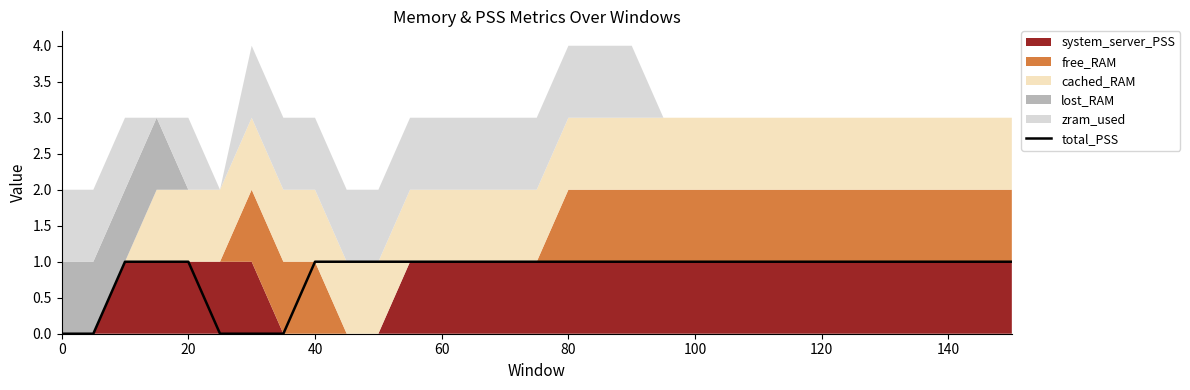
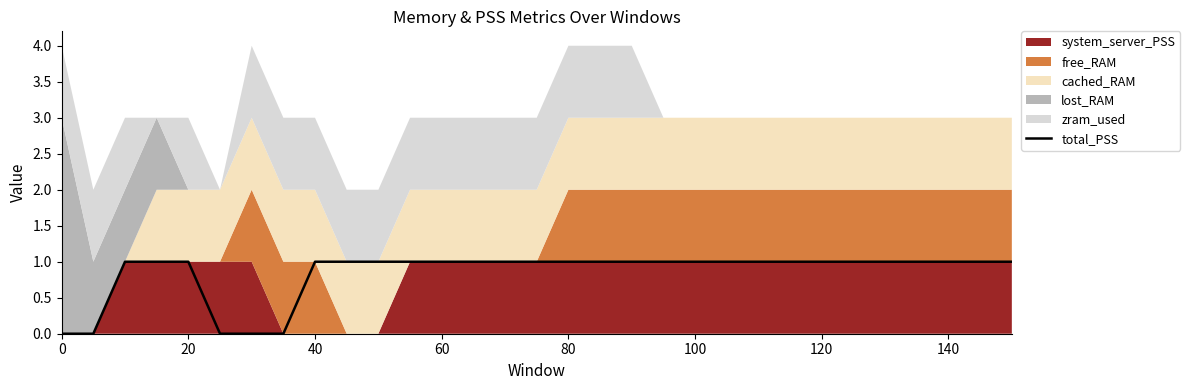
  {
    "system_server_PSS": {
      "40": 0
    },
    "free_RAM": {
      "80": 1,
      "100": 1,
      "120": 1,
      "140": 1
    },
    "lost_RAM": {
-     "0": 1
+     "0": 3
    }
  }
